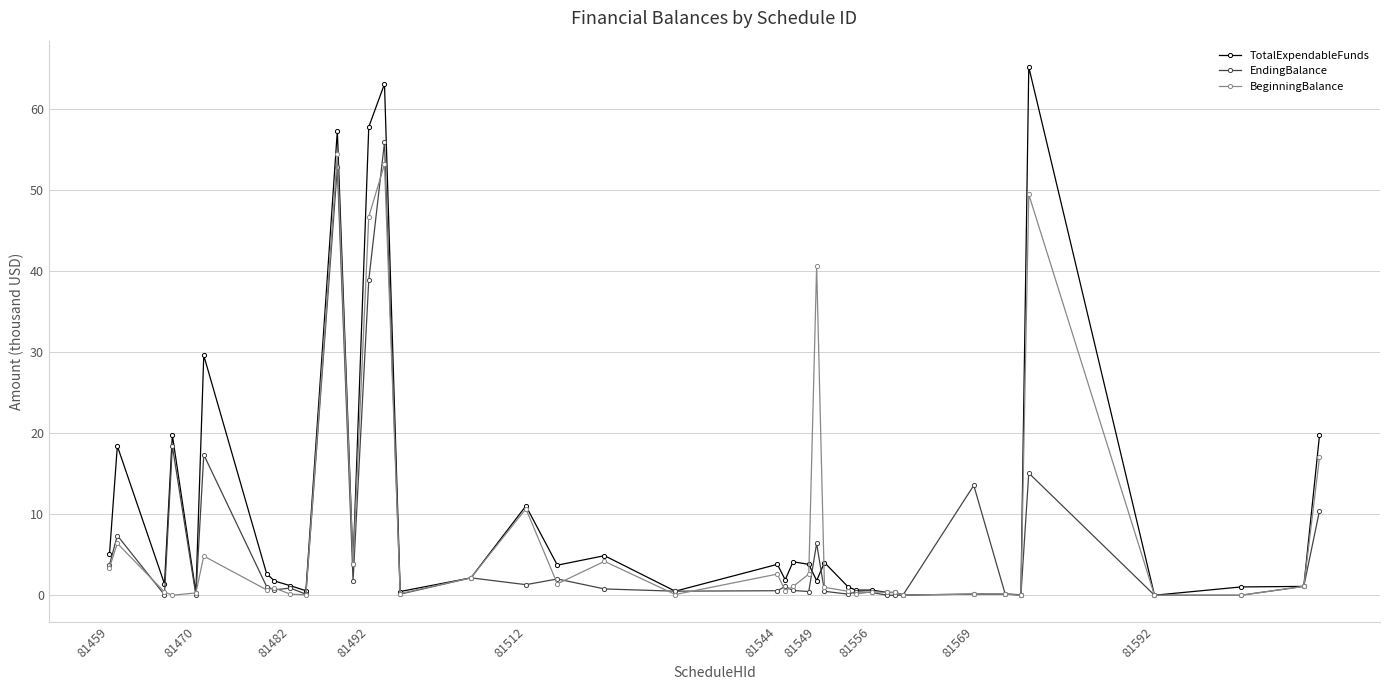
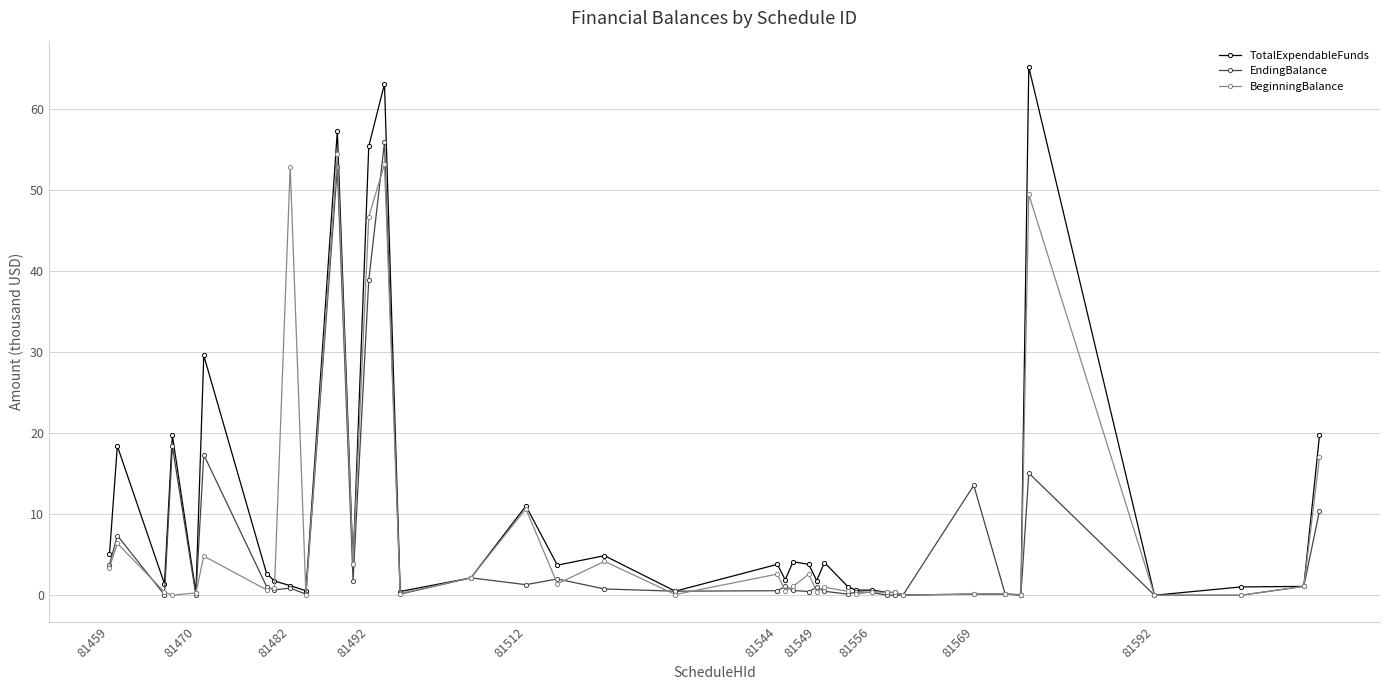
  {
    "TotalExpendableFunds": {
      "81459": 5,
-     "81492": 58,
+     "81492": 55,
      "81512": 11,
      "81544": 4,
      "81549": 2
    },
    "EndingBalance": {
      "81459": 4,
      "81492": 39,
      "81512": 1,
      "81544": 1,
-     "81549": 6,
+     "81549": 1,
      "81569": 14
    },
    "BeginningBalance": {
      "81459": 3,
-     "81482": 0,
+     "81482": 53,
      "81492": 47,
      "81512": 11,
      "81544": 3,
-     "81549": 41
+     "81549": 0
    }
  }
